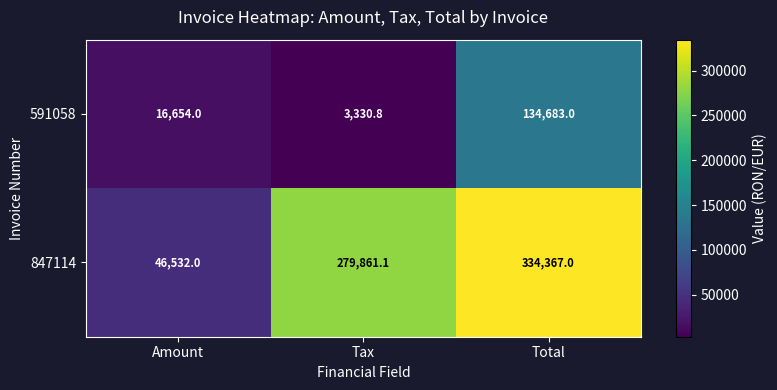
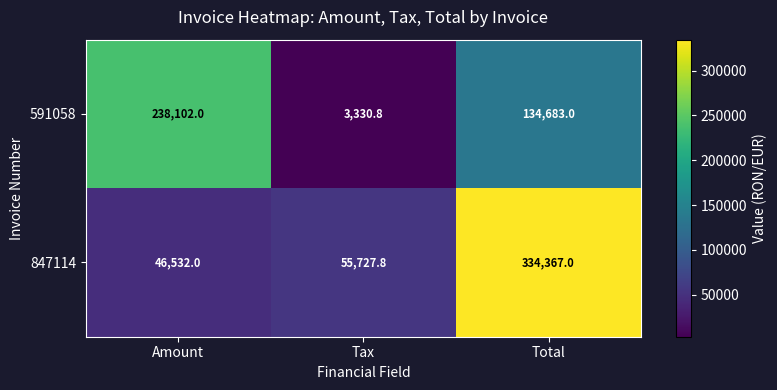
  {
    "591058": {
-     "Amount": "16,654.0",
+     "Amount": "238,102.0",
      "Tax": "3,330.8",
      "Total": "134,683.0"
    },
    "847114": {
      "Amount": "46,532.0",
-     "Tax": "279,861.1",
+     "Tax": "55,727.8",
      "Total": "334,367.0"
    }
  }
